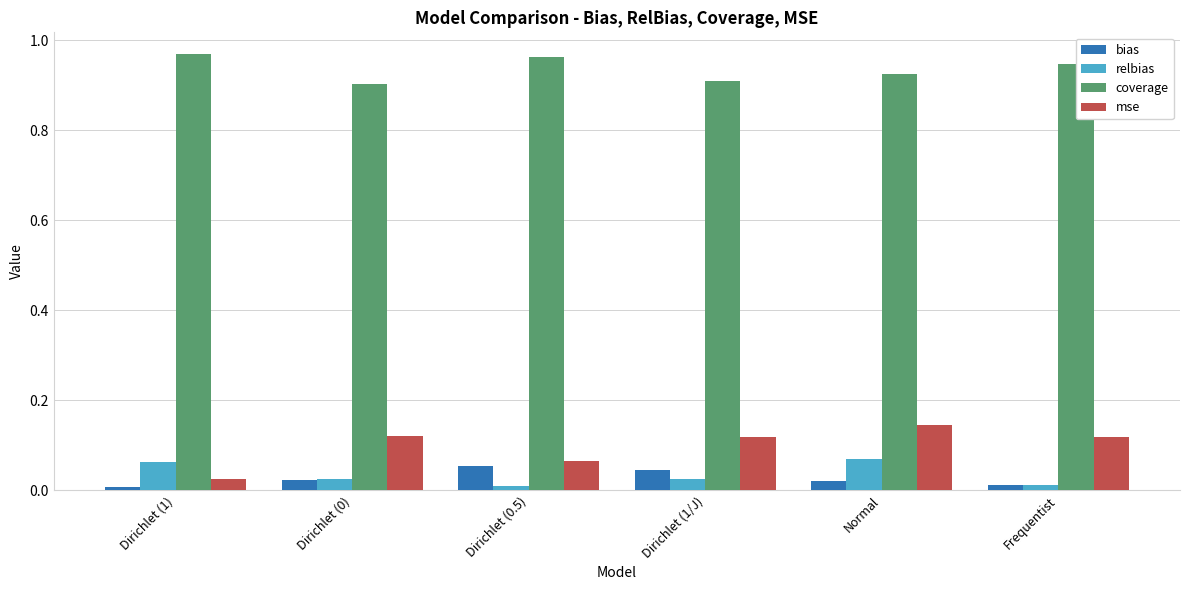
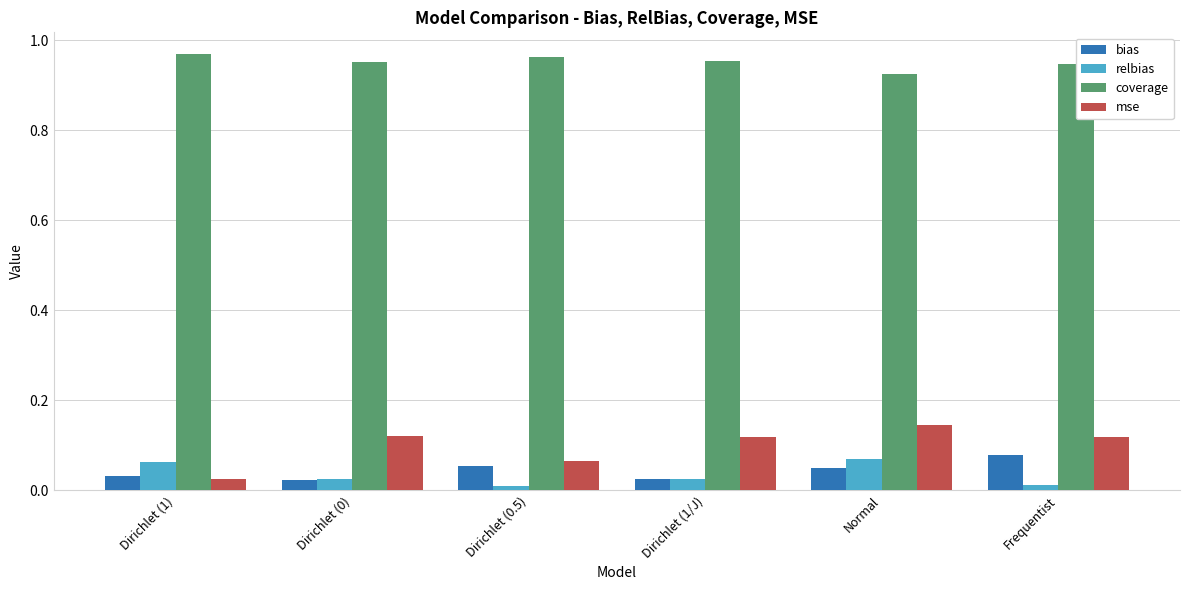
  {
    "bias": {
-     "Dirichlet (1)": 0.01,
+     "Dirichlet (1)": 0.03,
      "Dirichlet (0)": 0.02,
      "Dirichlet (0.5)": 0.05,
-     "Dirichlet (1/J)": 0.04,
-     "Normal": 0.02,
-     "Frequentist": 0.01
+     "Dirichlet (1/J)": 0.03,
+     "Normal": 0.05,
+     "Frequentist": 0.08
    },
    "relbias": {
      "Dirichlet (1)": 0.06,
      "Dirichlet (0)": 0.02,
      "Dirichlet (0.5)": 0.01,
      "Dirichlet (1/J)": 0.03,
      "Normal": 0.07,
      "Frequentist": 0.01
    },
    "coverage": {
      "Dirichlet (1)": 0.97,
-     "Dirichlet (0)": 0.90,
+     "Dirichlet (0)": 0.95,
      "Dirichlet (0.5)": 0.96,
-     "Dirichlet (1/J)": 0.91,
+     "Dirichlet (1/J)": 0.95,
      "Normal": 0.92
    },
    "mse": {
      "Dirichlet (1)": 0.03,
      "Dirichlet (0)": 0.12,
      "Dirichlet (0.5)": 0.07,
      "Dirichlet (1/J)": 0.12,
      "Normal": 0.15,
      "Frequentist": 0.12
    }
  }
